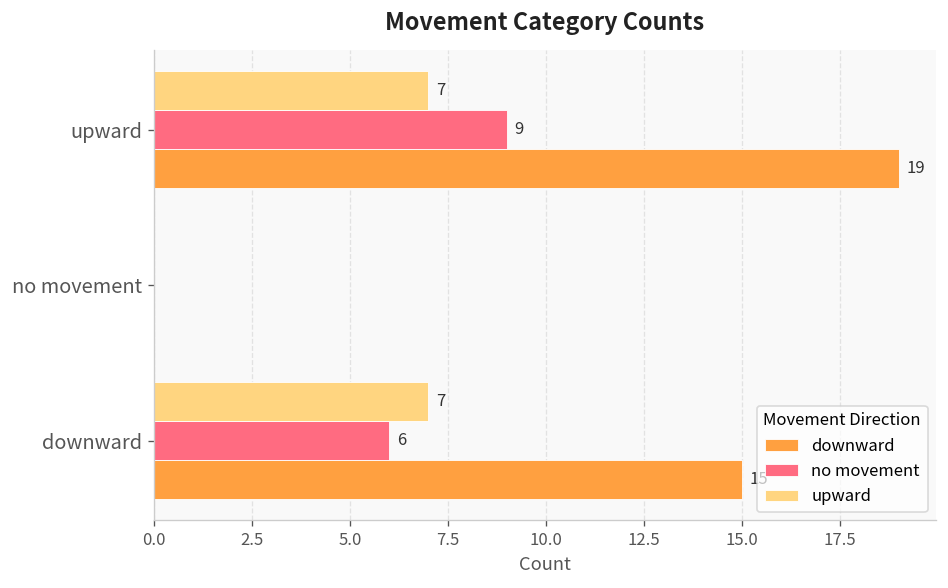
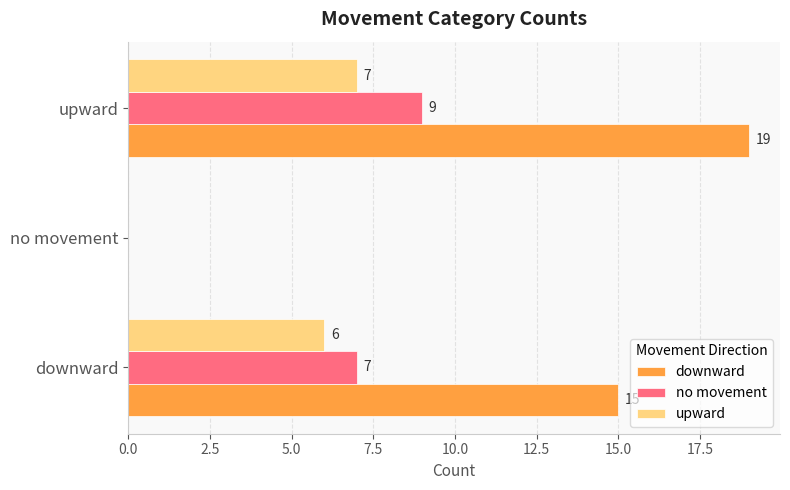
  {
    "downward": {
      "upward": 19
    },
    "no movement": {
      "upward": 9,
-     "downward": 6
+     "downward": 7
    },
    "upward": {
      "upward": 7,
-     "downward": 7
+     "downward": 6
    }
  }
